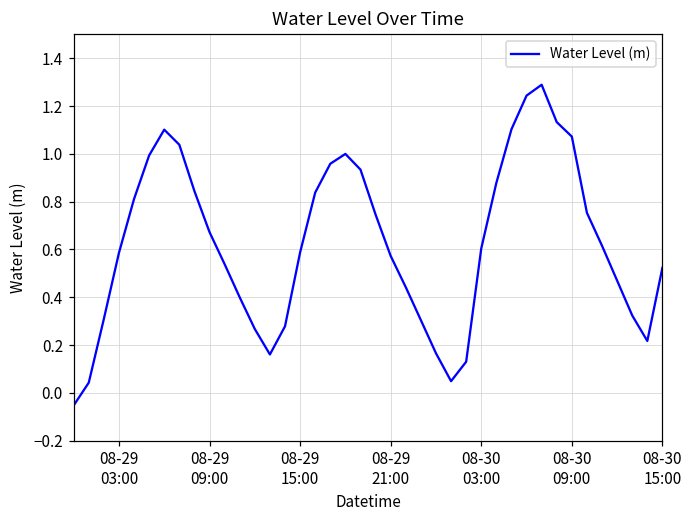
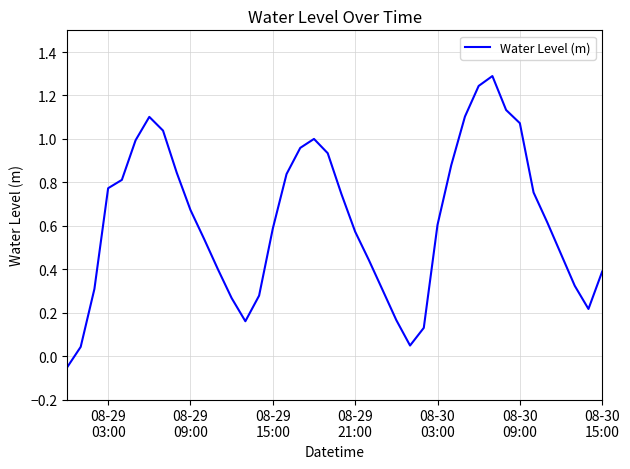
  {
-   "08-29 03:00": 0.59,
+   "08-29 03:00": 0.77,
    "08-29 09:00": 0.67,
    "08-29 15:00": 0.59,
    "08-29 21:00": 0.57,
    "08-30 03:00": 0.60,
    "08-30 09:00": 1.07,
-   "08-30 15:00": 0.52
+   "08-30 15:00": 0.39
  }
